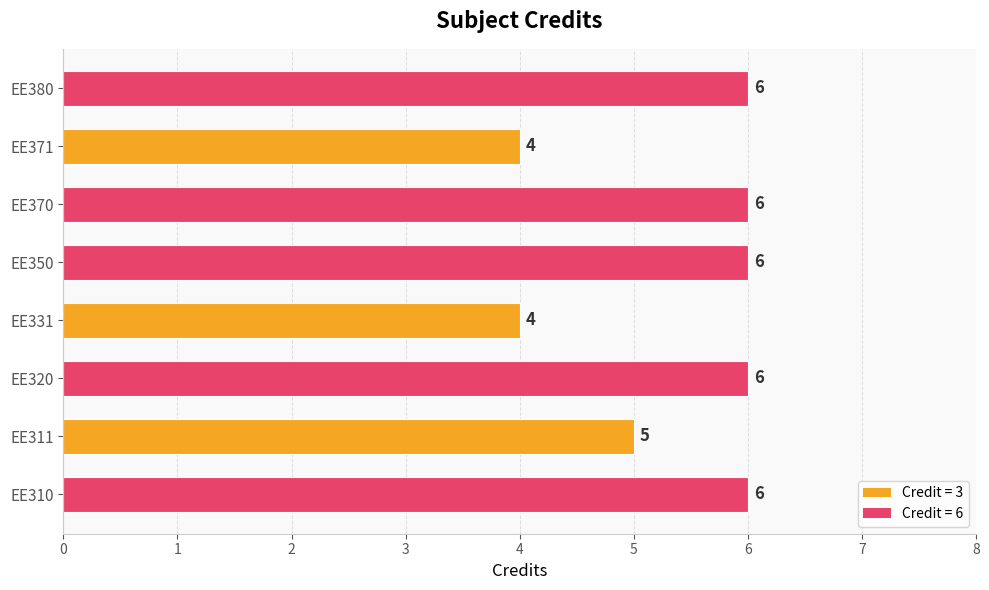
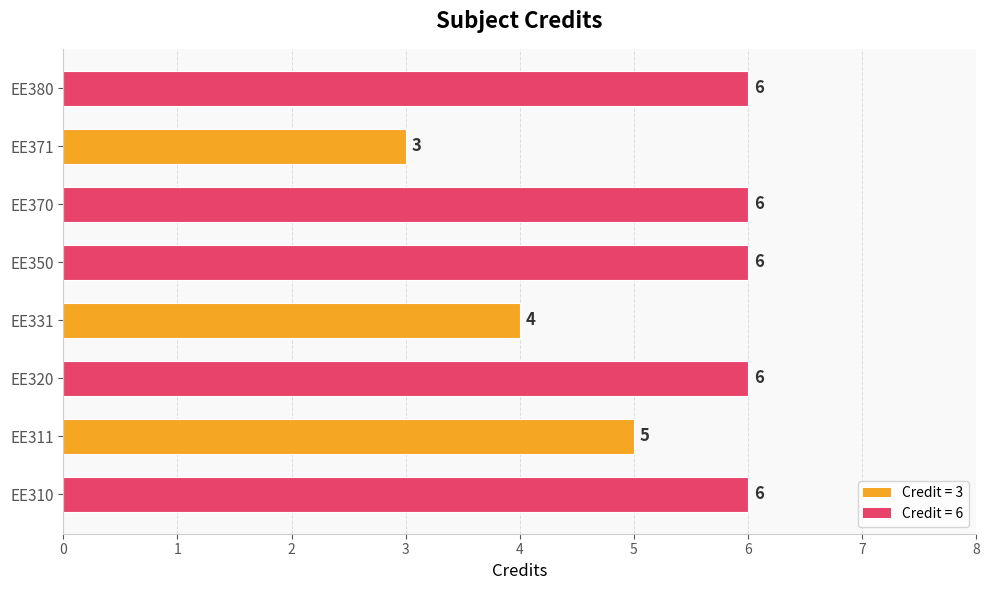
  {
    "EE380": 6,
-   "EE371": 4,
+   "EE371": 3,
    "EE370": 6,
    "EE350": 6,
    "EE331": 4,
    "EE320": 6,
    "EE311": 5,
    "EE310": 6
  }
